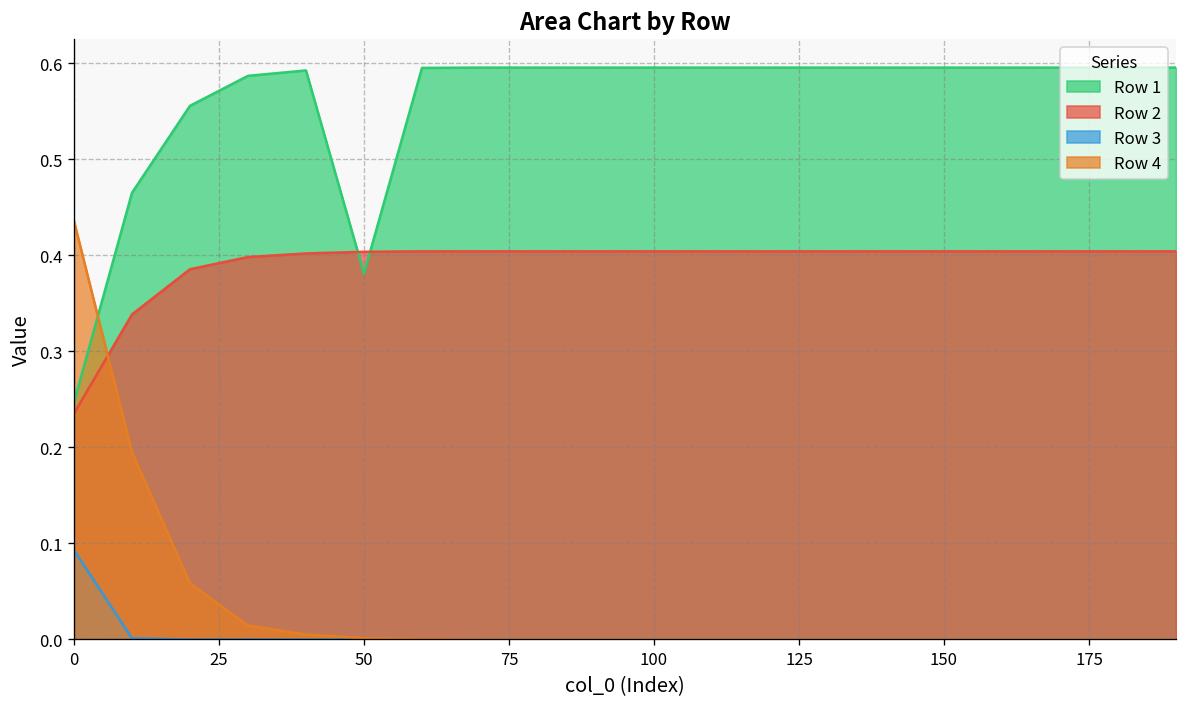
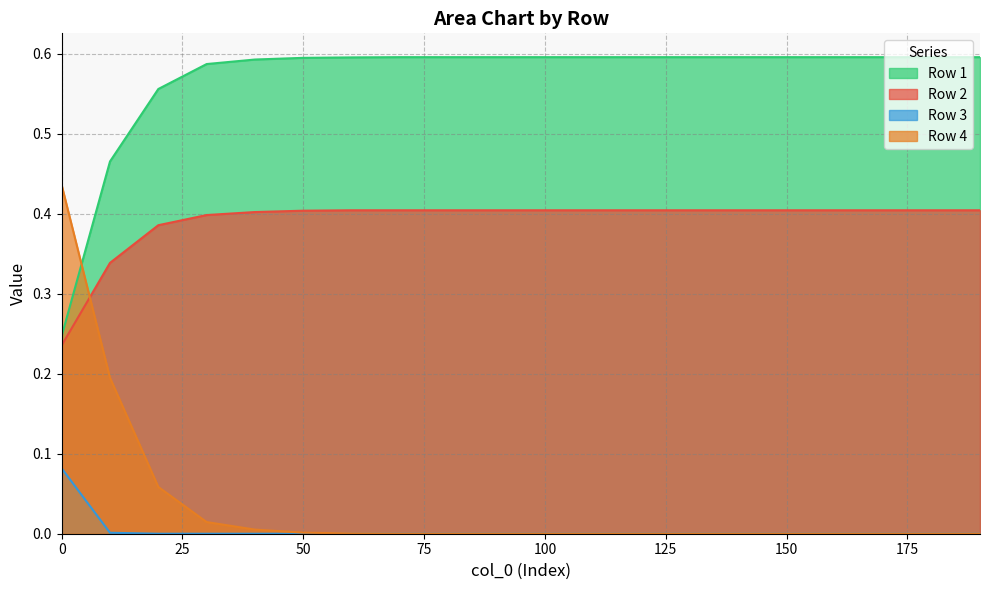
  {
    "Row 1": {
      "0": 0.25,
-     "50": 0.38,
+     "50": 0.59,
      "100": 0.60,
      "150": 0.60
    },
    "Row 3": {
-     "0": 0.09
+     "0": 0.08
    }
  }
